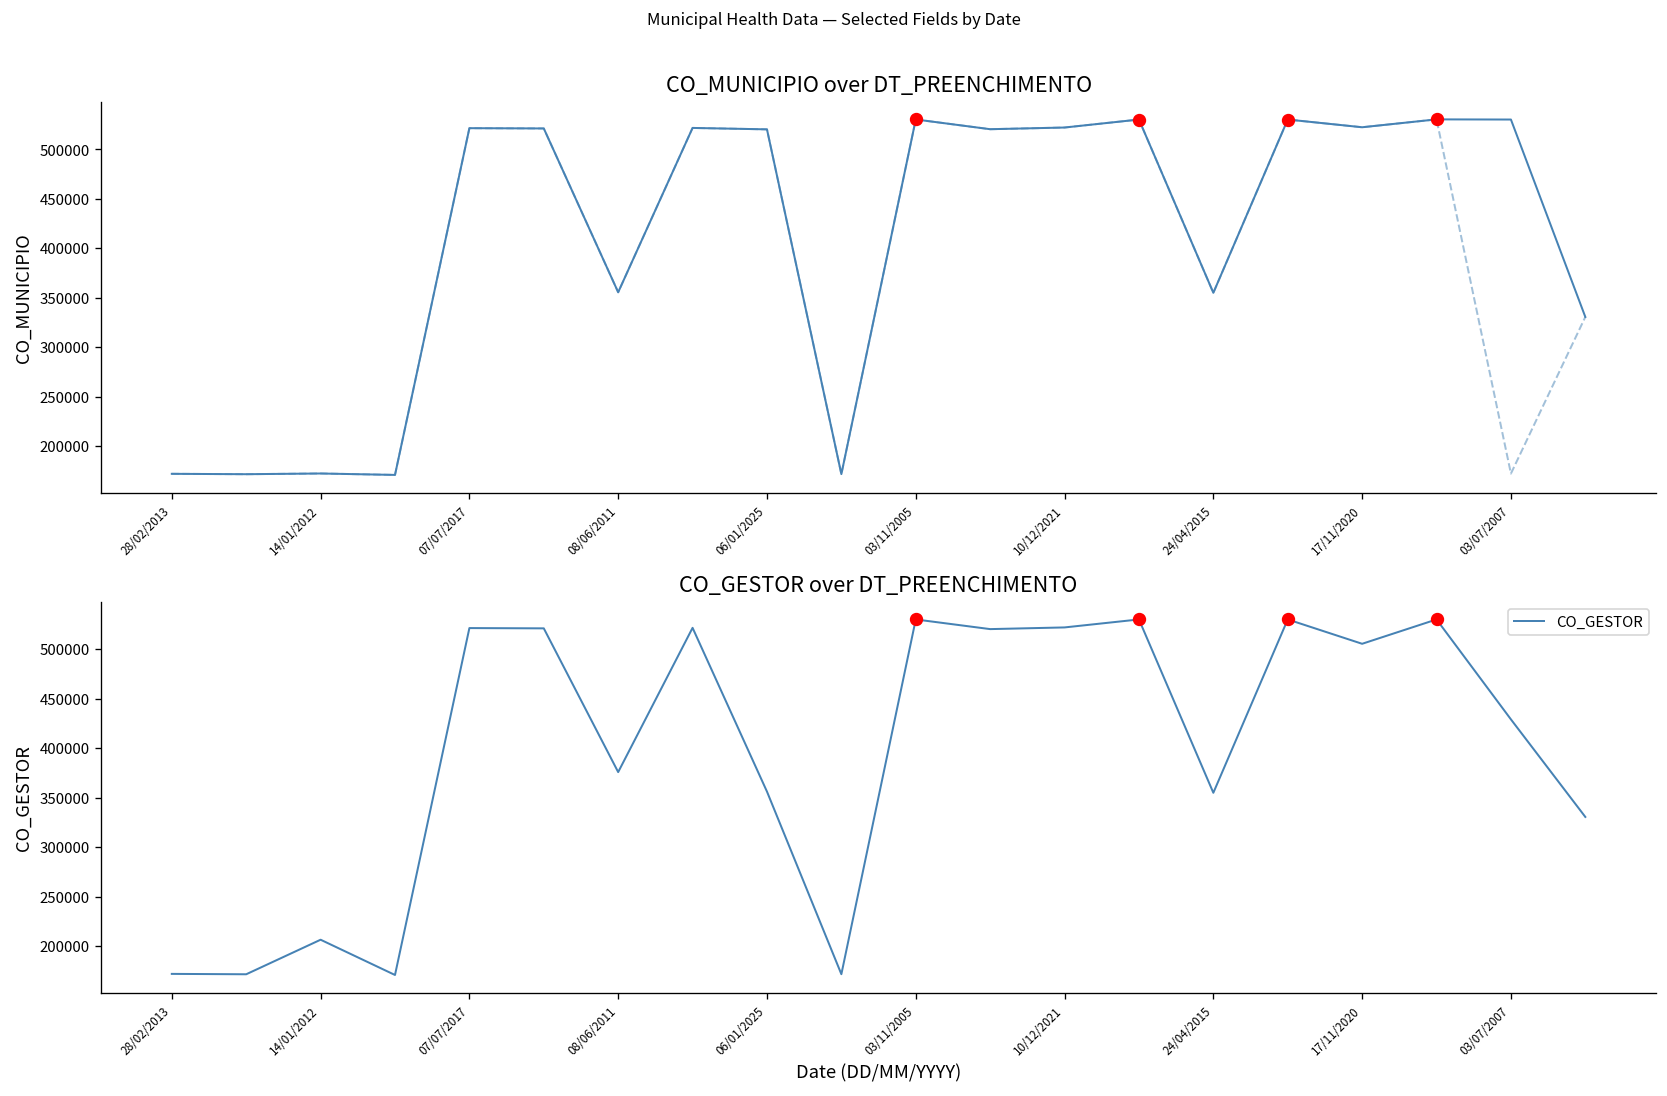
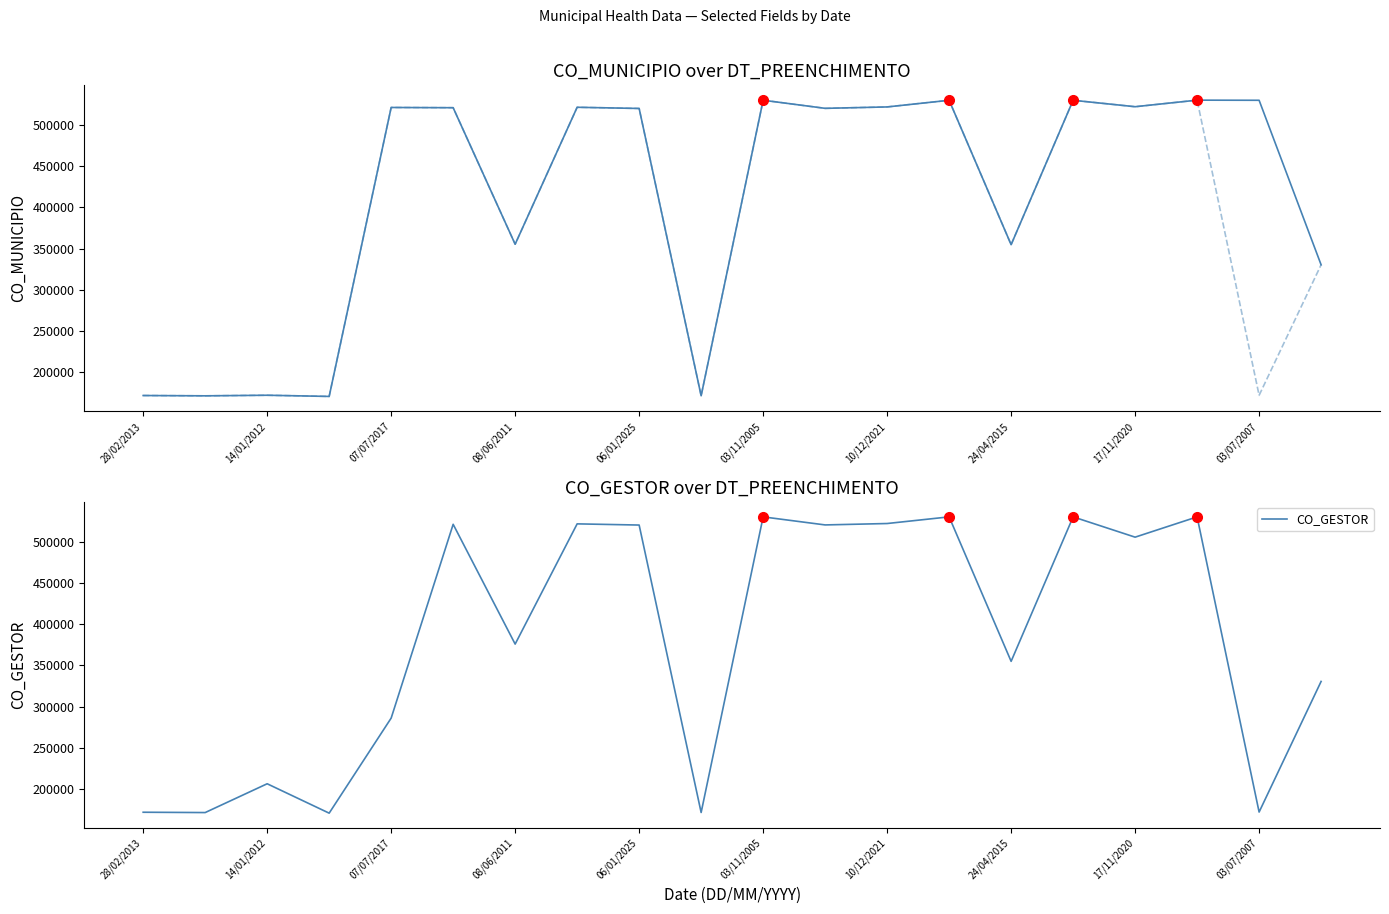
  {
    "CO_GESTOR over DT_PREENCHIMENTO": {
      "CO_GESTOR": {
        "28/02/2013": 170000,
        "14/01/2012": 210000,
-       "07/07/2017": 520000,
+       "07/07/2017": 290000,
        "08/06/2011": 380000,
-       "06/01/2025": 360000,
+       "06/01/2025": 520000,
        "10/12/2021": 520000,
        "24/04/2015": 350000,
        "17/11/2020": 510000,
-       "03/07/2007": 430000
+       "03/07/2007": 170000
      }
    }
  }
